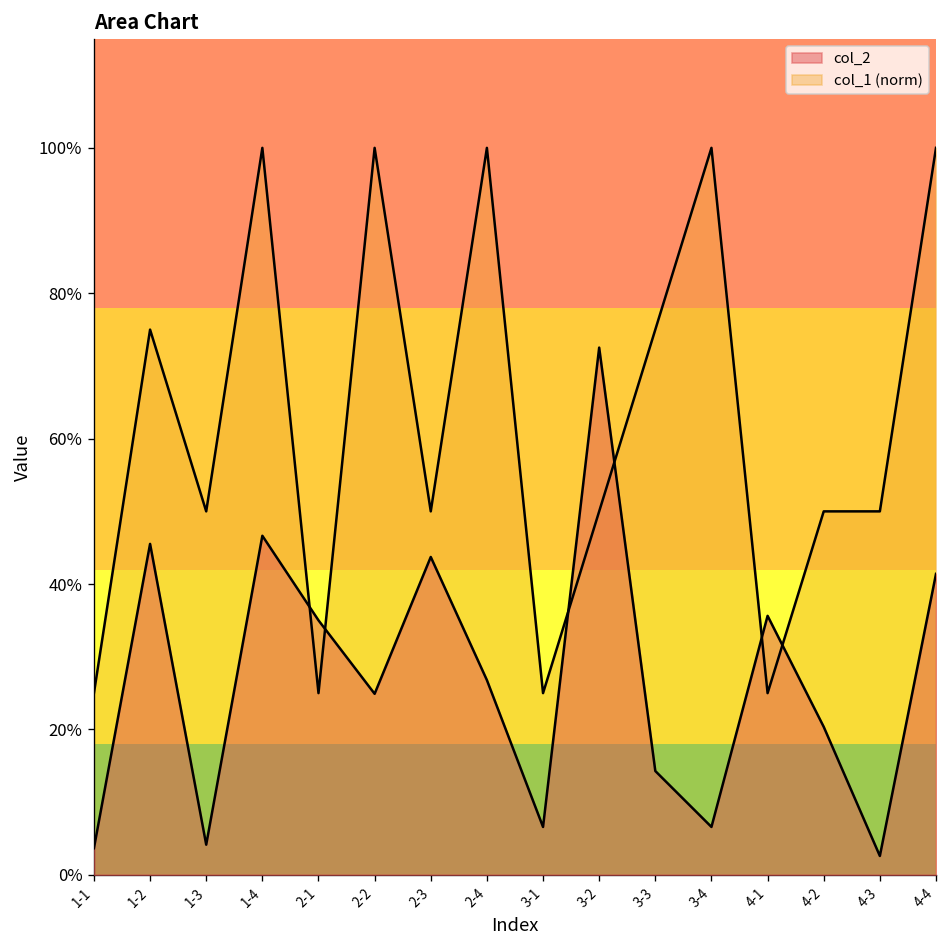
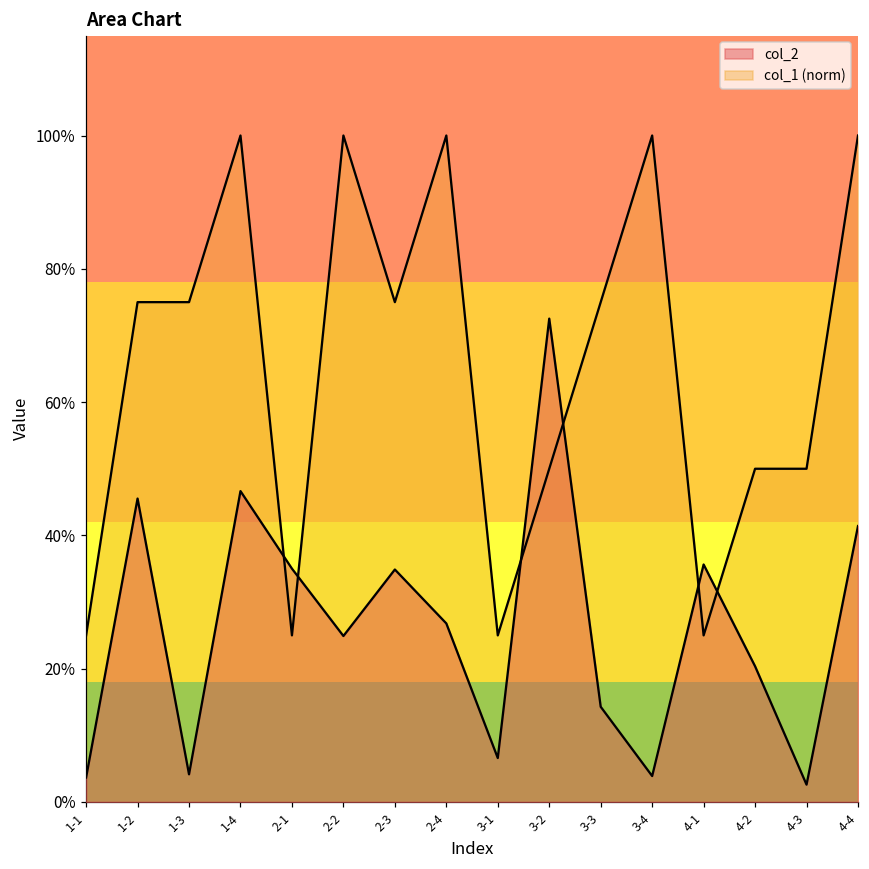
  {
    "col_2": {
      "1-1": "4%",
      "1-2": "46%",
      "1-3": "4%",
      "1-4": "47%",
      "2-1": "35%",
      "2-2": "25%",
-     "2-3": "44%",
+     "2-3": "35%",
      "2-4": "27%",
      "3-1": "7%",
      "3-2": "73%",
      "3-3": "14%",
-     "3-4": "7%",
+     "3-4": "4%",
      "4-1": "36%",
      "4-2": "20%",
      "4-3": "3%",
      "4-4": "41%"
    },
    "col_1 (norm)": {
      "1-1": "25%",
      "1-2": "75%",
-     "1-3": "50%",
+     "1-3": "75%",
      "1-4": "100%",
      "2-1": "25%",
      "2-2": "100%",
-     "2-3": "50%",
+     "2-3": "75%",
      "2-4": "100%",
      "3-1": "25%",
      "3-2": "50%",
      "3-3": "75%",
      "3-4": "100%",
      "4-1": "25%",
      "4-2": "50%",
      "4-3": "50%",
      "4-4": "100%"
    }
  }
